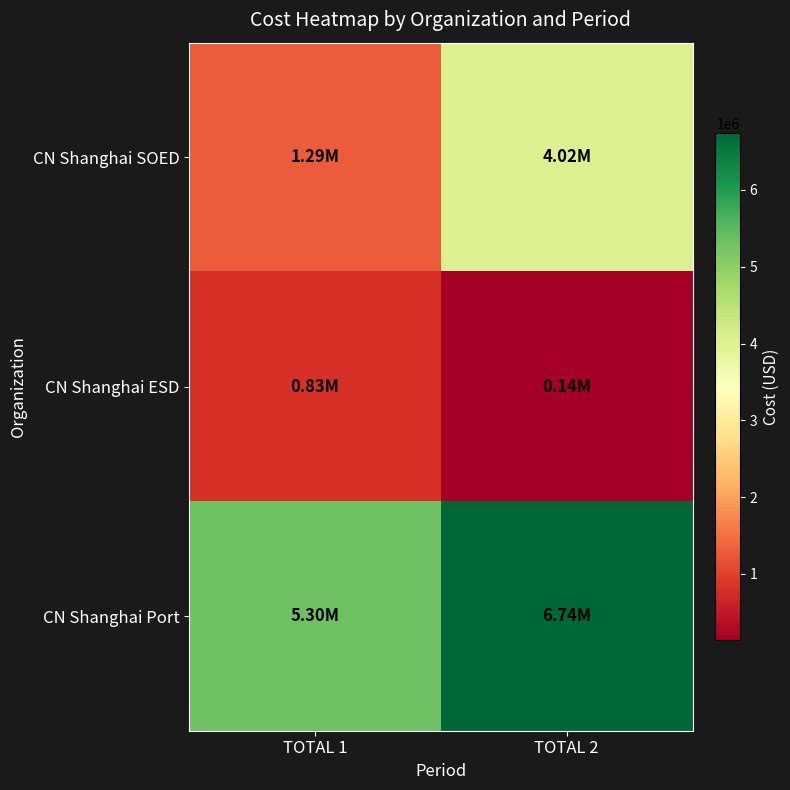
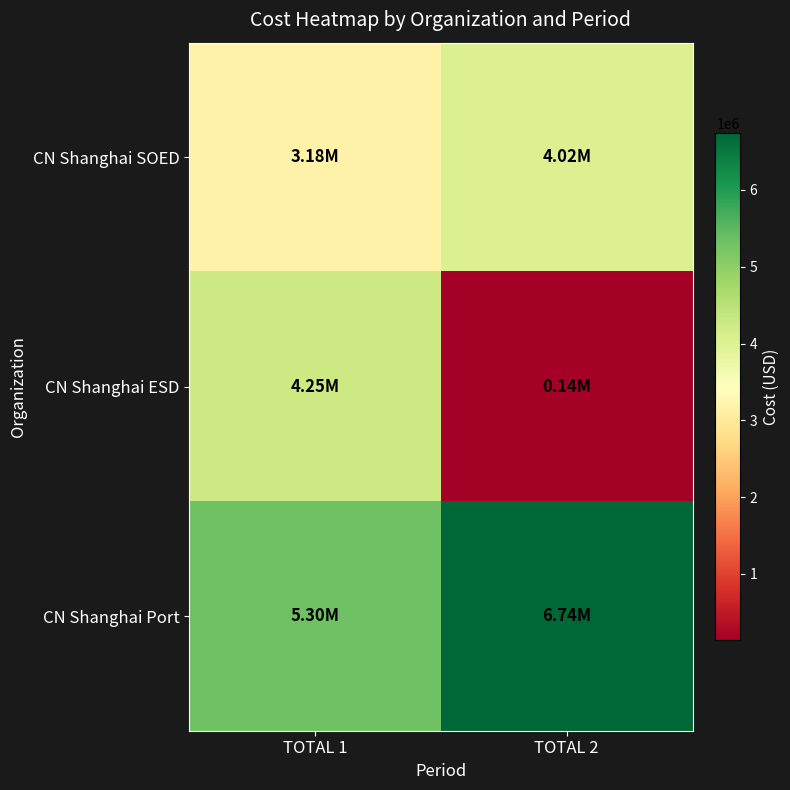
  {
    "CN Shanghai SOED": {
-     "TOTAL 1": "1.29M",
+     "TOTAL 1": "3.18M",
      "TOTAL 2": "4.02M"
    },
    "CN Shanghai ESD": {
-     "TOTAL 1": "0.83M",
+     "TOTAL 1": "4.25M",
      "TOTAL 2": "0.14M"
    },
    "CN Shanghai Port": {
      "TOTAL 1": "5.30M",
      "TOTAL 2": "6.74M"
    }
  }
